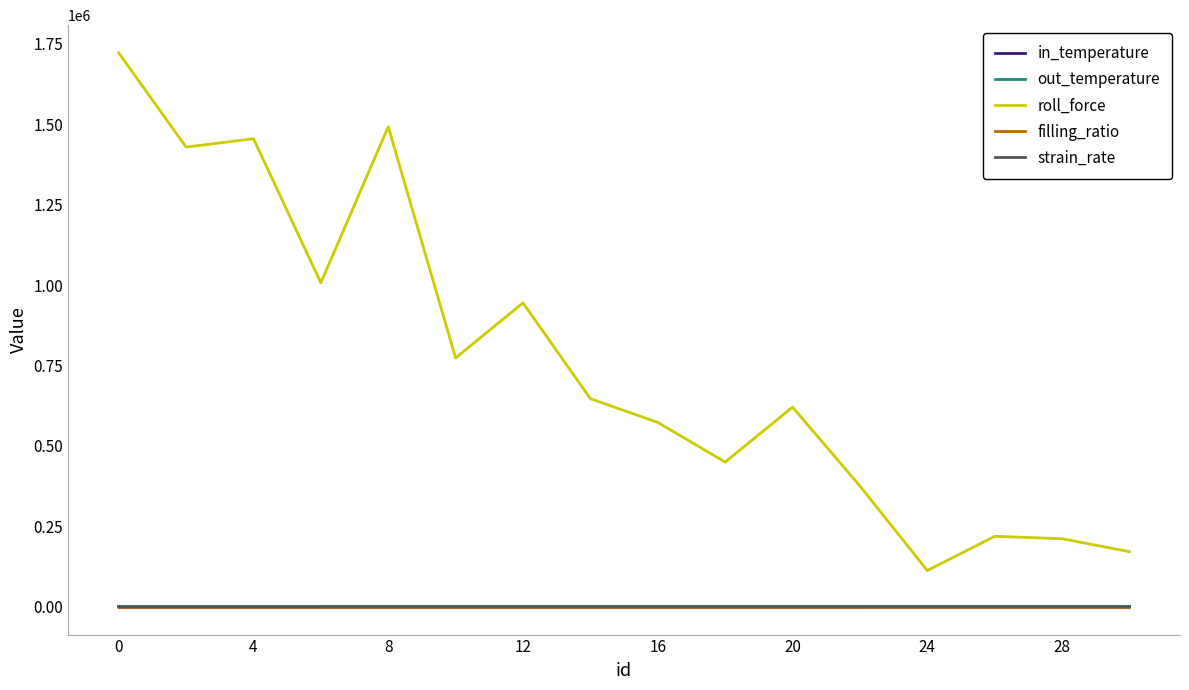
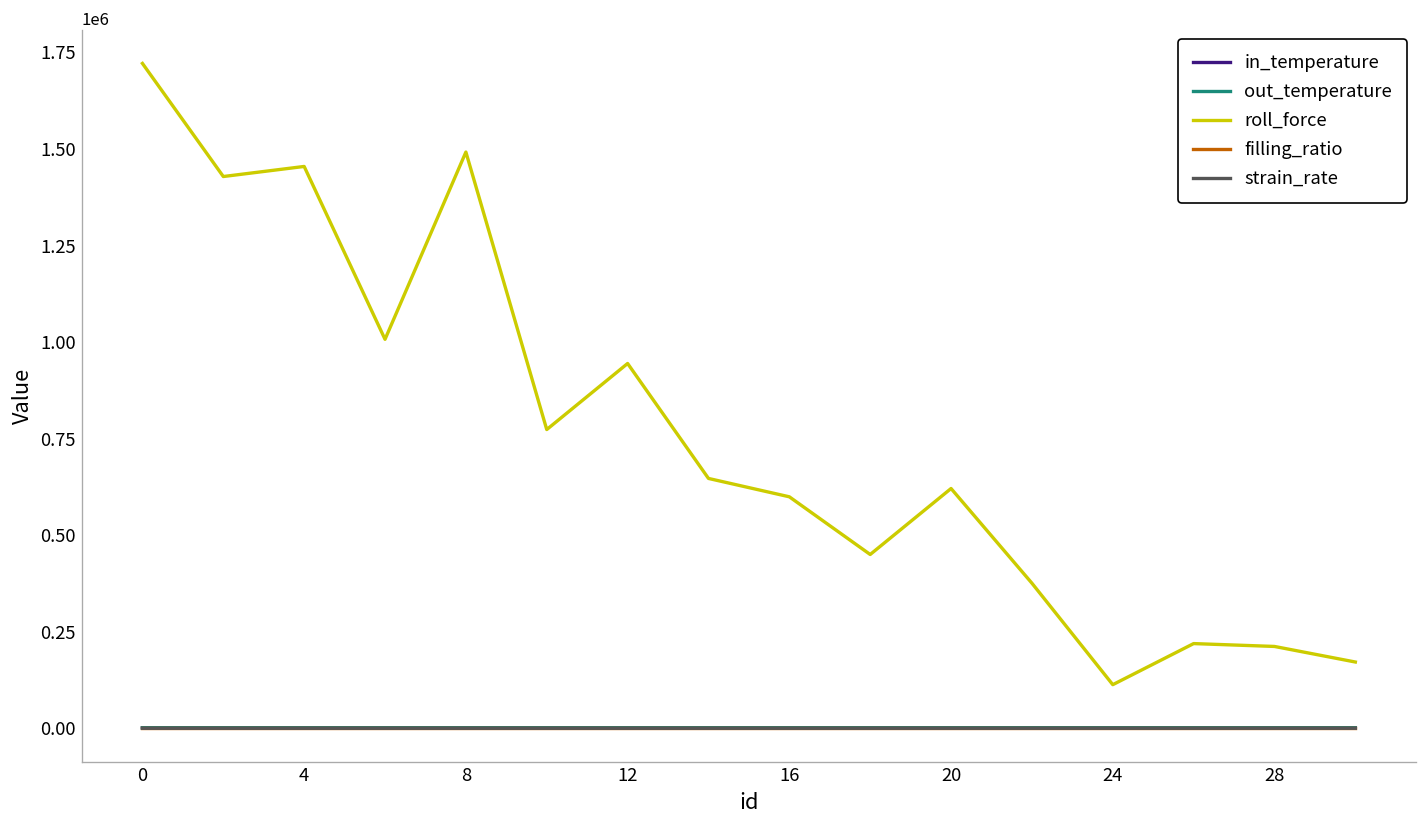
  {
    "roll_force": {
      "0": 1720000,
      "4": 1450000,
      "8": 1490000,
      "12": 940000,
-     "16": 570000,
+     "16": 600000,
      "20": 620000,
      "24": 110000,
      "28": 210000
    }
  }
